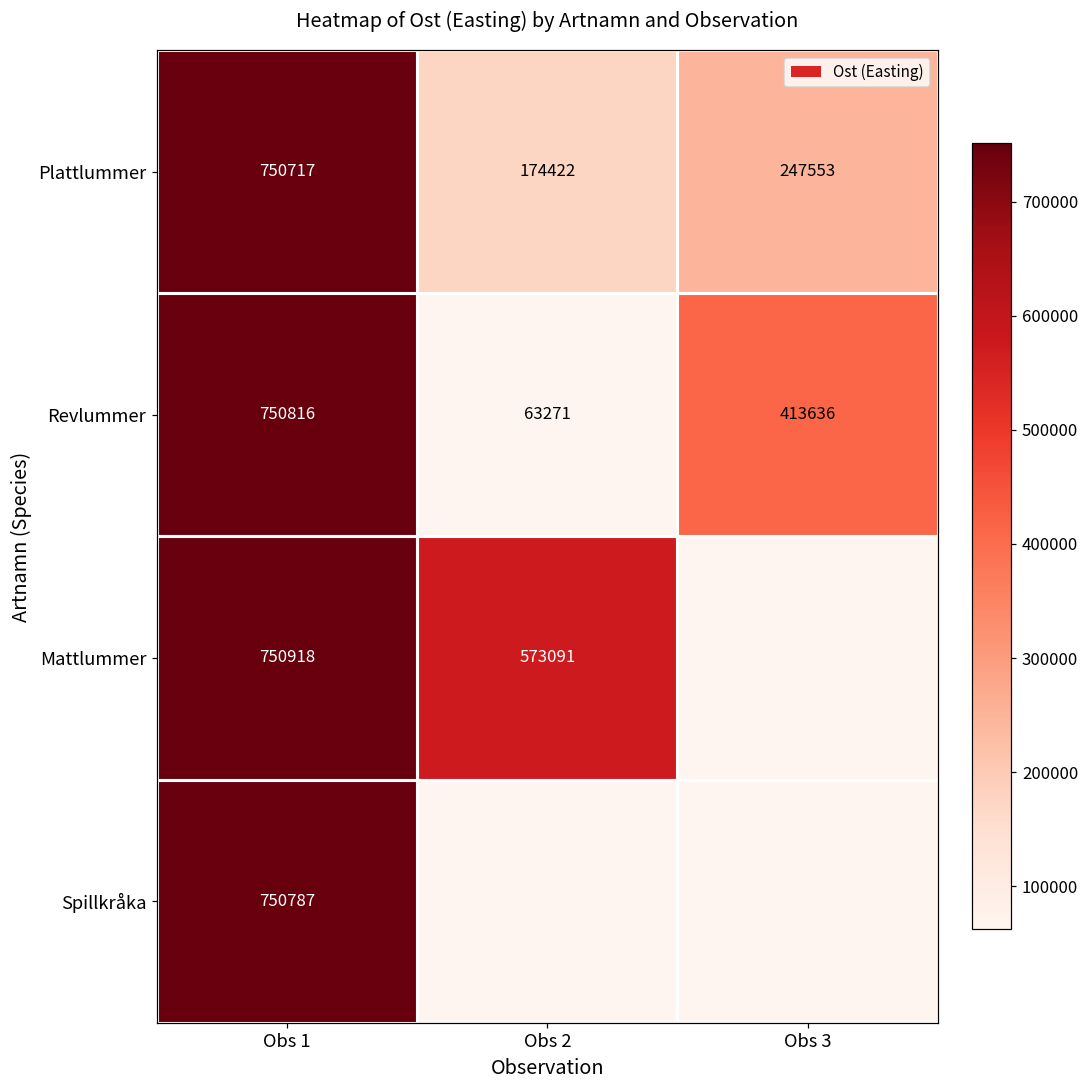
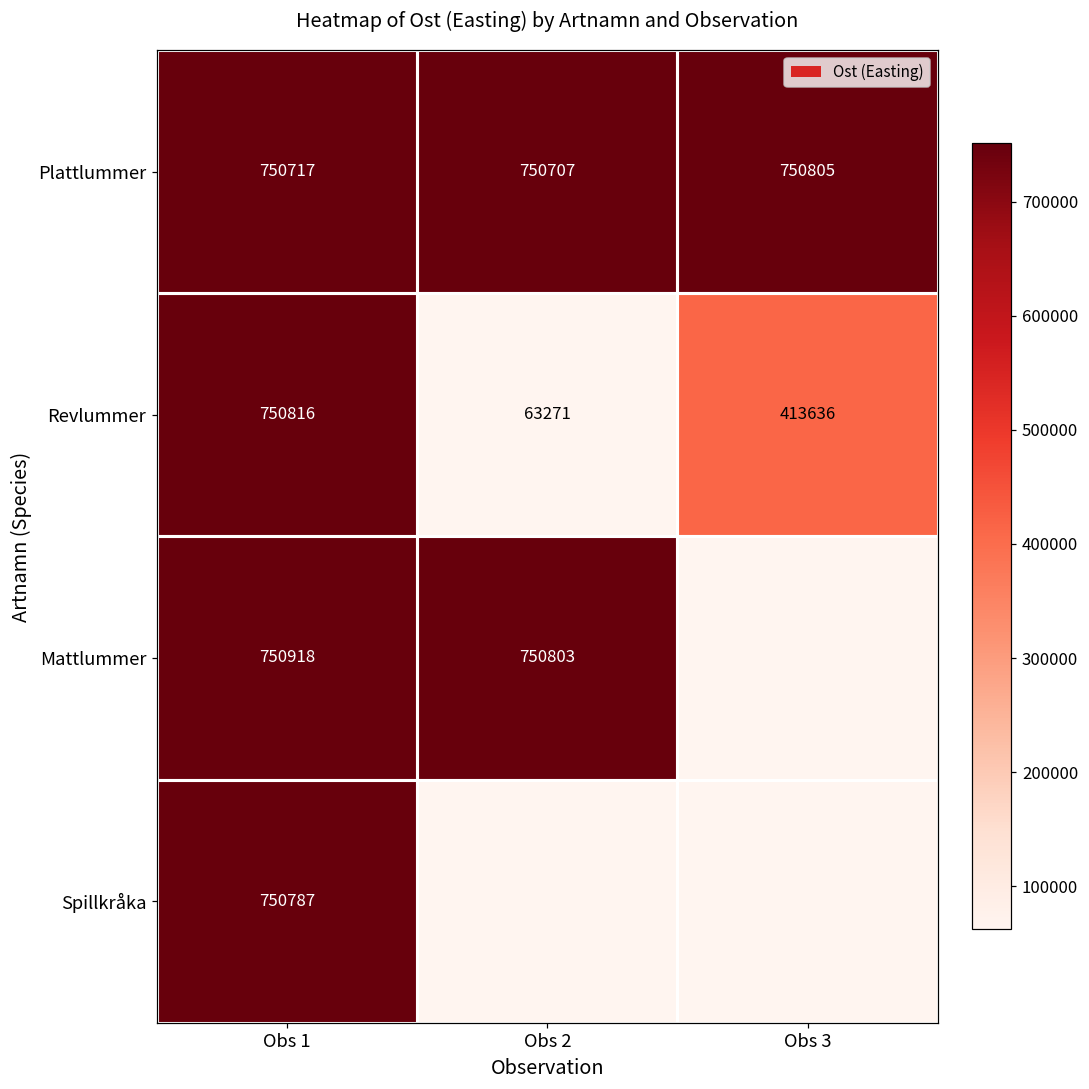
  {
    "Plattlummer": {
      "Obs 1": 750717,
-     "Obs 2": 174422,
-     "Obs 3": 247553
+     "Obs 2": 750707,
+     "Obs 3": 750805
    },
    "Revlummer": {
      "Obs 1": 750816,
      "Obs 2": 63271,
      "Obs 3": 413636
    },
    "Mattlummer": {
      "Obs 1": 750918,
-     "Obs 2": 573091
+     "Obs 2": 750803
    },
    "Spillkråka": {
      "Obs 1": 750787
    }
  }
